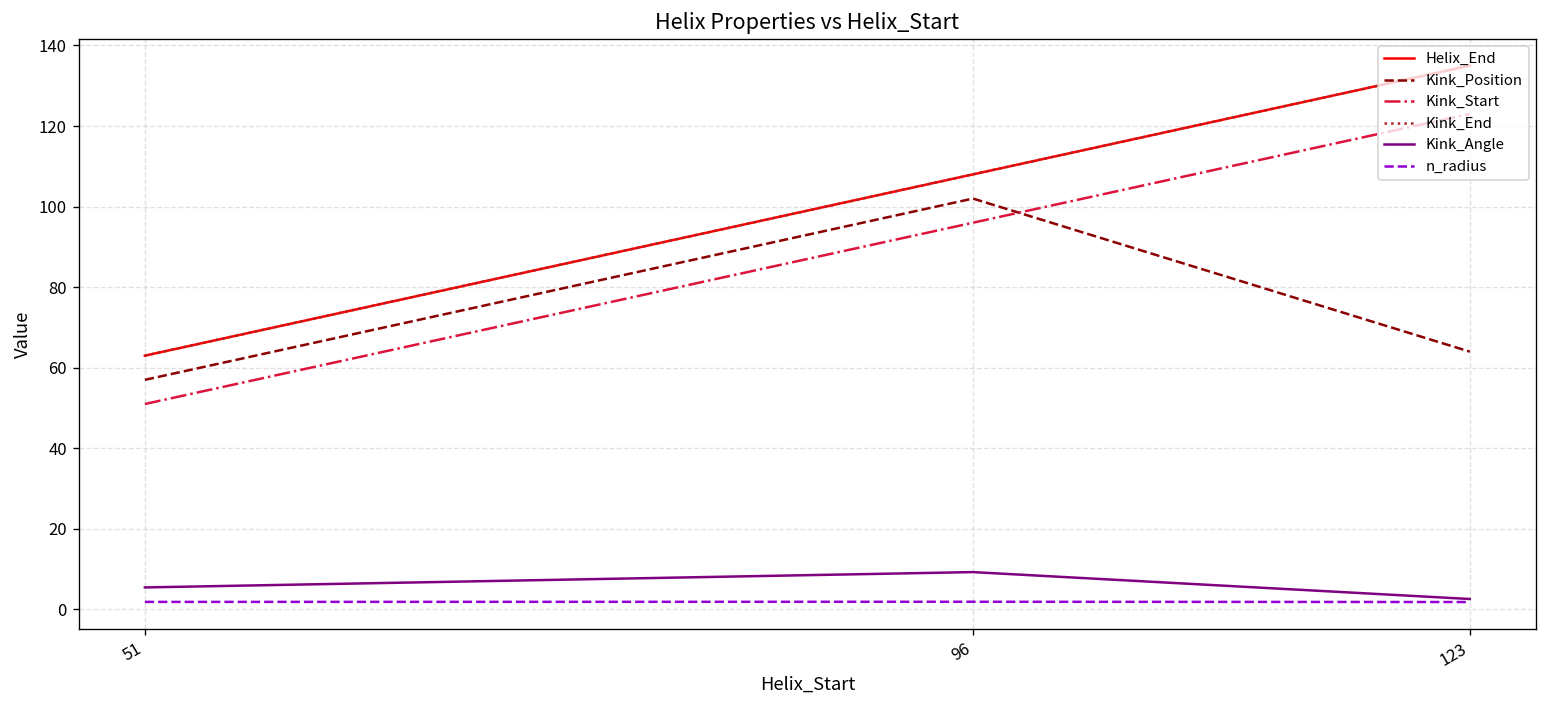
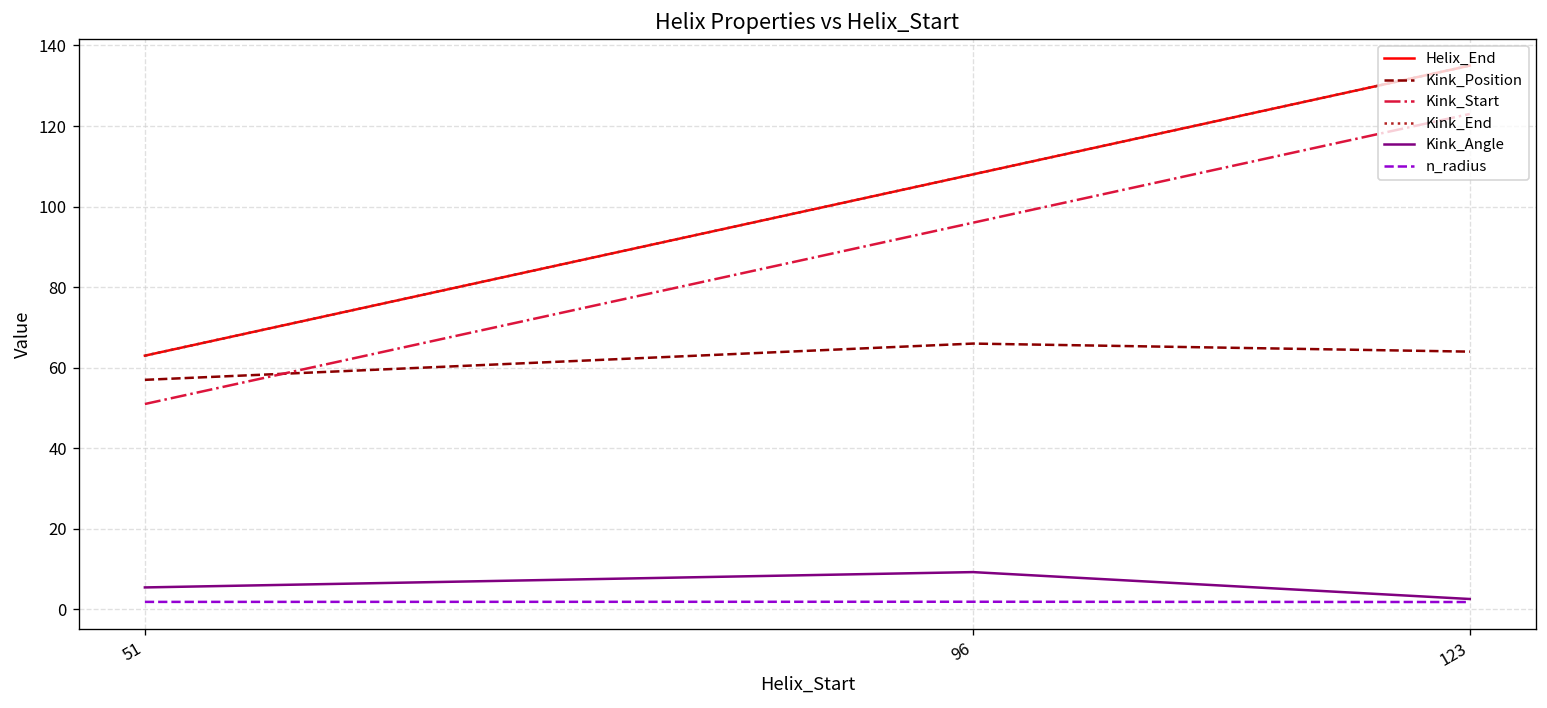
  {
    "Kink_Position": {
      "51": 57,
-     "96": 102,
+     "96": 66,
      "123": 64
    },
    "Kink_Angle": {
      "51": 5,
      "96": 9
    },
    "n_radius": {
      "51": 2,
      "96": 2
    }
  }
